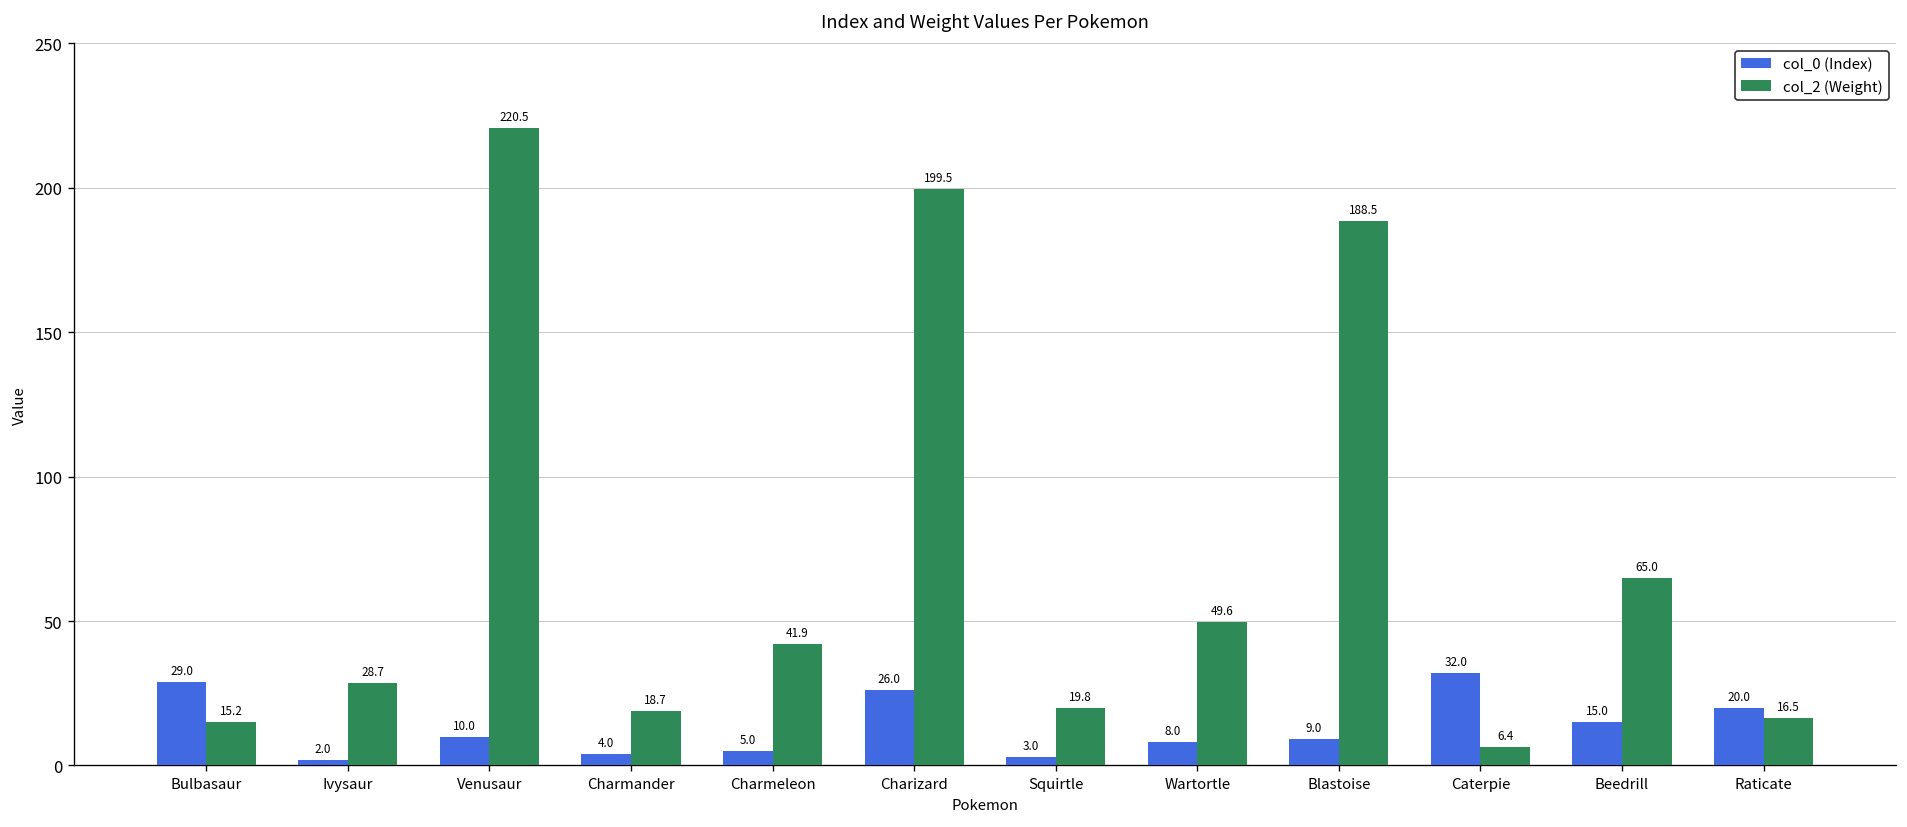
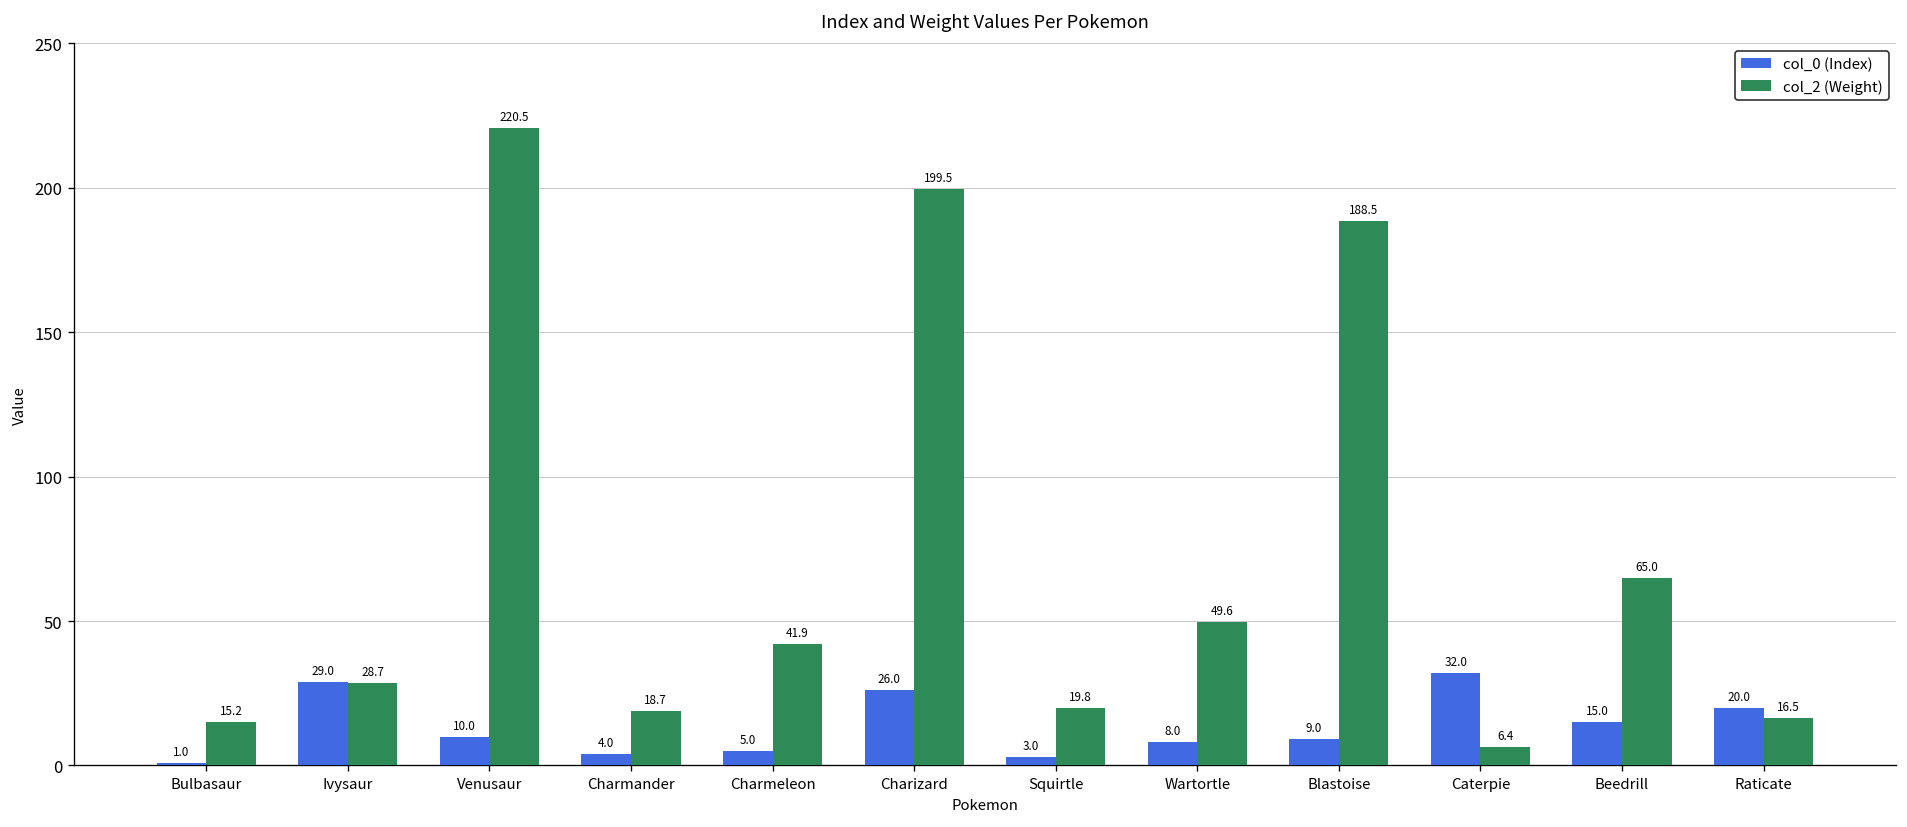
  {
    "col_0 (Index)": {
-     "Bulbasaur": 29.0,
-     "Ivysaur": 2.0,
+     "Bulbasaur": 1.0,
+     "Ivysaur": 29.0,
      "Venusaur": 10.0,
      "Charmander": 4.0,
      "Charmeleon": 5.0,
      "Charizard": 26.0,
      "Squirtle": 3.0,
      "Wartortle": 8.0,
      "Blastoise": 9.0,
      "Caterpie": 32.0,
      "Beedrill": 15.0,
      "Raticate": 20.0
    },
    "col_2 (Weight)": {
      "Bulbasaur": 15.2,
      "Ivysaur": 28.7,
      "Venusaur": 220.5,
      "Charmander": 18.7,
      "Charmeleon": 41.9,
      "Charizard": 199.5,
      "Squirtle": 19.8,
      "Wartortle": 49.6,
      "Blastoise": 188.5,
      "Caterpie": 6.4,
      "Beedrill": 65.0,
      "Raticate": 16.5
    }
  }
